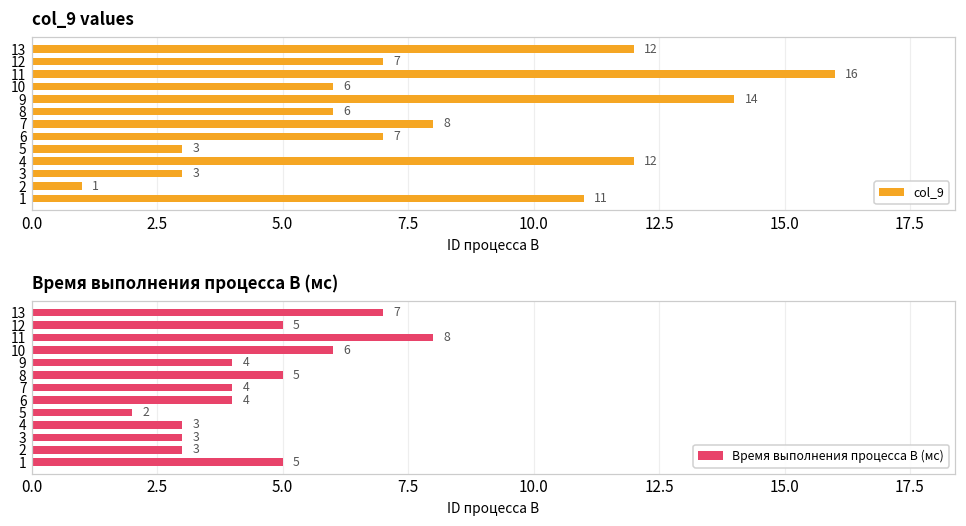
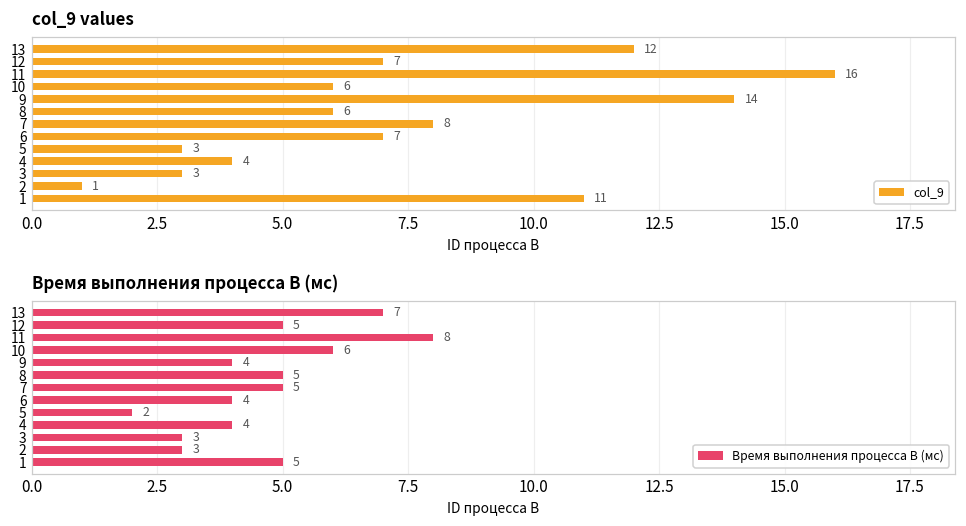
  {
    "col_9 values": {
      "13": 12,
      "12": 7,
      "11": 16,
      "10": 6,
      "9": 14,
      "8": 6,
      "7": 8,
      "6": 7,
      "5": 3,
-     "4": 12,
+     "4": 4,
      "3": 3,
      "2": 1,
      "1": 11
    },
    "Время выполнения процесса B (мс)": {
      "13": 7,
      "12": 5,
      "11": 8,
      "10": 6,
      "9": 4,
      "8": 5,
-     "7": 4,
+     "7": 5,
      "6": 4,
      "5": 2,
-     "4": 3,
+     "4": 4,
      "3": 3,
      "2": 3,
      "1": 5
    }
  }
